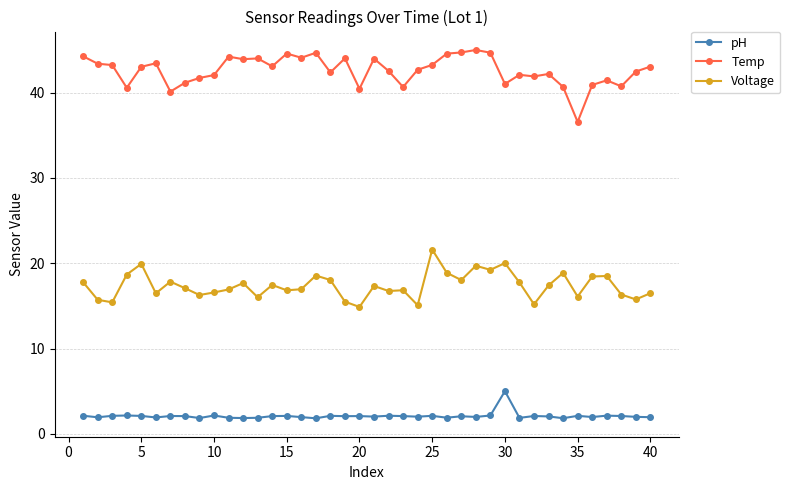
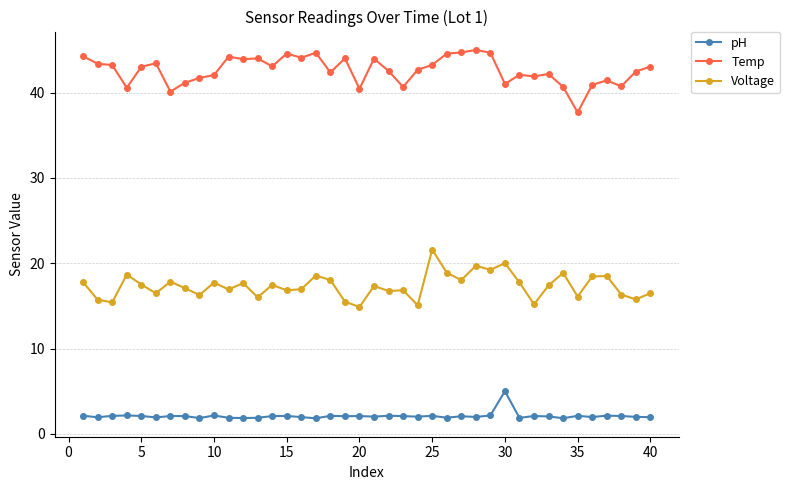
  {
    "pH": {
      "5": 2,
      "10": 2,
      "15": 2,
      "20": 2,
      "25": 2,
      "30": 5,
      "35": 2,
      "40": 2
    },
    "Temp": {
      "5": 43,
      "10": 42,
      "15": 45,
      "20": 40,
      "25": 43,
      "30": 41,
-     "35": 37,
+     "35": 38,
      "40": 43
    },
    "Voltage": {
-     "5": 20,
-     "10": 17,
+     "5": 18,
+     "10": 18,
      "15": 17,
      "20": 15,
      "25": 22,
      "30": 20,
      "35": 16,
      "40": 16
    }
  }
